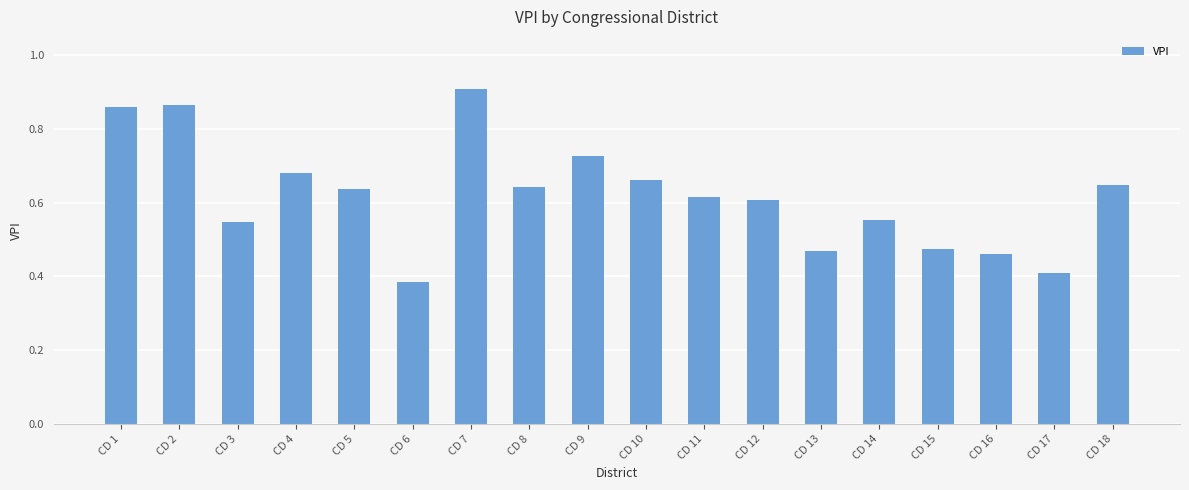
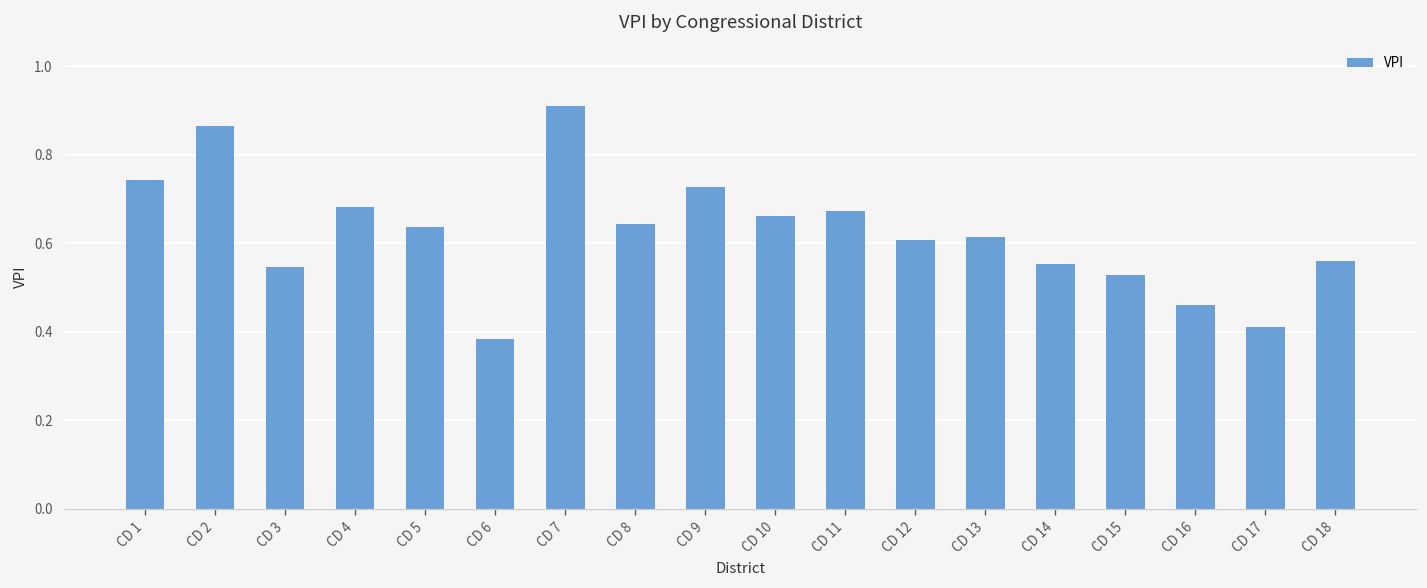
  {
-   "CD 1": 0.86,
+   "CD 1": 0.74,
    "CD 2": 0.87,
    "CD 3": 0.55,
    "CD 4": 0.68,
    "CD 5": 0.64,
    "CD 6": 0.38,
    "CD 7": 0.91,
    "CD 8": 0.64,
    "CD 9": 0.73,
    "CD 10": 0.66,
-   "CD 11": 0.62,
+   "CD 11": 0.67,
    "CD 12": 0.61,
-   "CD 13": 0.47,
+   "CD 13": 0.61,
    "CD 14": 0.55,
-   "CD 15": 0.48,
+   "CD 15": 0.53,
    "CD 16": 0.46,
    "CD 17": 0.41,
-   "CD 18": 0.65
+   "CD 18": 0.56
  }
